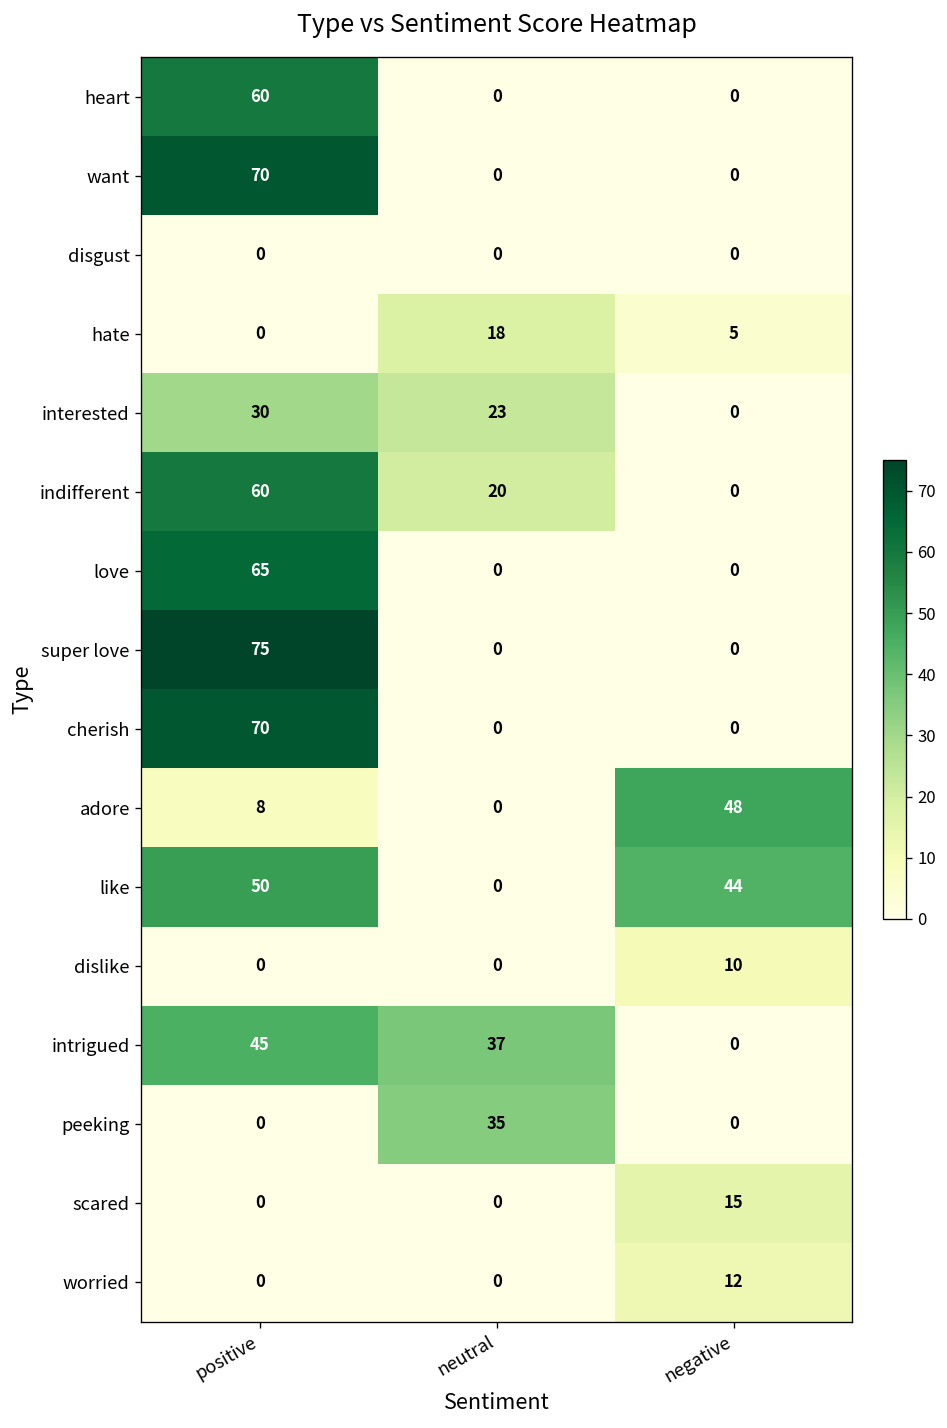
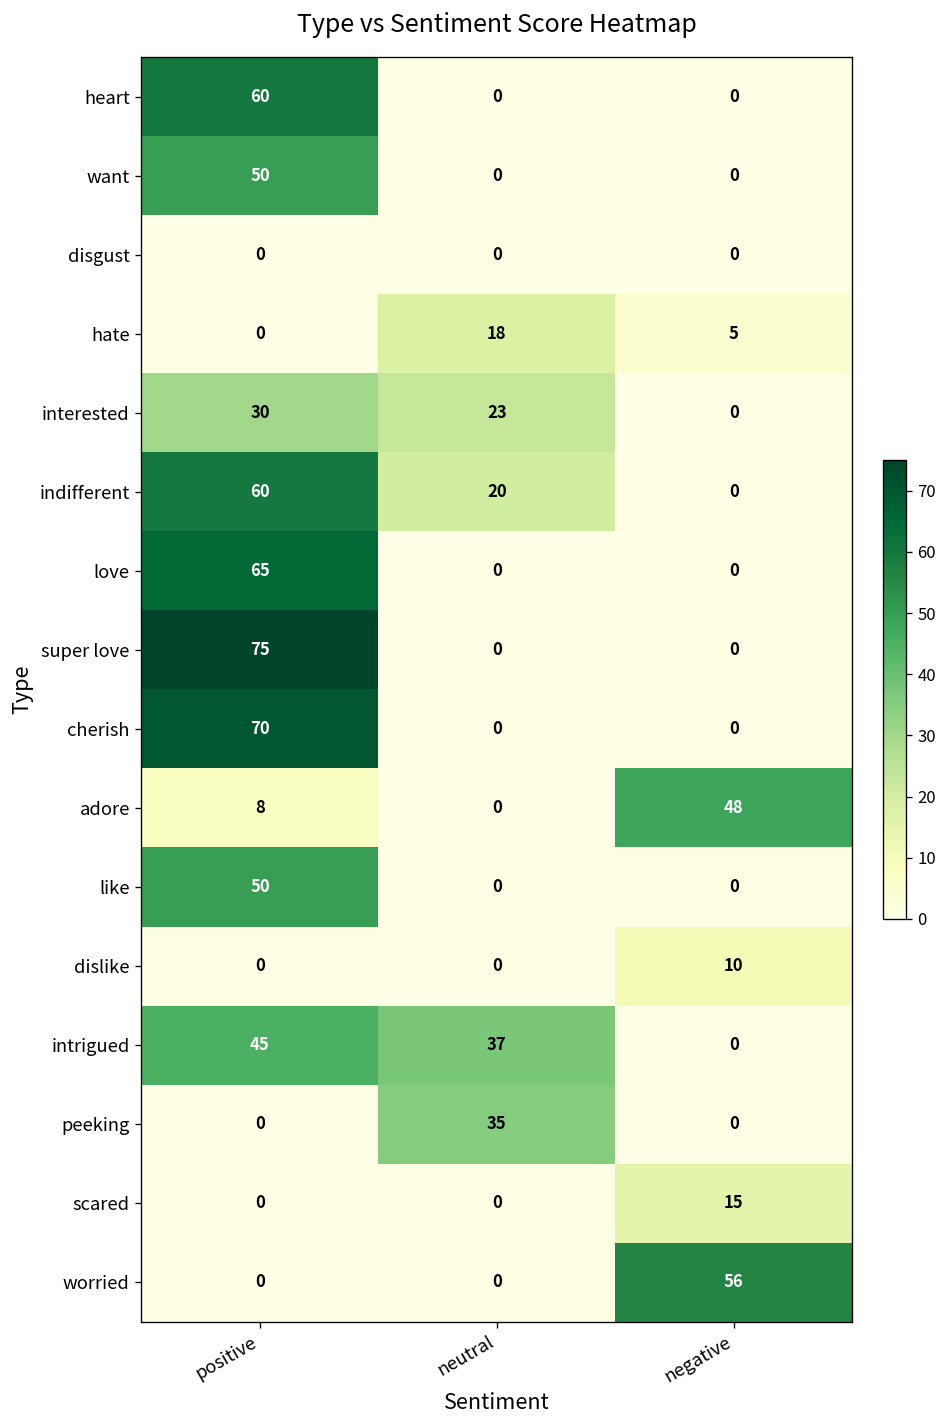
  {
    "heart": {
      "positive": 60,
      "neutral": 0,
      "negative": 0
    },
    "want": {
-     "positive": 70,
+     "positive": 50,
      "neutral": 0,
      "negative": 0
    },
    "disgust": {
      "positive": 0,
      "neutral": 0,
      "negative": 0
    },
    "hate": {
      "positive": 0,
      "neutral": 18,
      "negative": 5
    },
    "interested": {
      "positive": 30,
      "neutral": 23,
      "negative": 0
    },
    "indifferent": {
      "positive": 60,
      "neutral": 20,
      "negative": 0
    },
    "love": {
      "positive": 65,
      "neutral": 0,
      "negative": 0
    },
    "super love": {
      "positive": 75,
      "neutral": 0,
      "negative": 0
    },
    "cherish": {
      "positive": 70,
      "neutral": 0,
      "negative": 0
    },
    "adore": {
      "positive": 8,
      "neutral": 0,
      "negative": 48
    },
    "like": {
      "positive": 50,
      "neutral": 0,
-     "negative": 44
+     "negative": 0
    },
    "dislike": {
      "positive": 0,
      "neutral": 0,
      "negative": 10
    },
    "intrigued": {
      "positive": 45,
      "neutral": 37,
      "negative": 0
    },
    "peeking": {
      "positive": 0,
      "neutral": 35,
      "negative": 0
    },
    "scared": {
      "positive": 0,
      "neutral": 0,
      "negative": 15
    },
    "worried": {
      "positive": 0,
      "neutral": 0,
-     "negative": 12
+     "negative": 56
    }
  }
